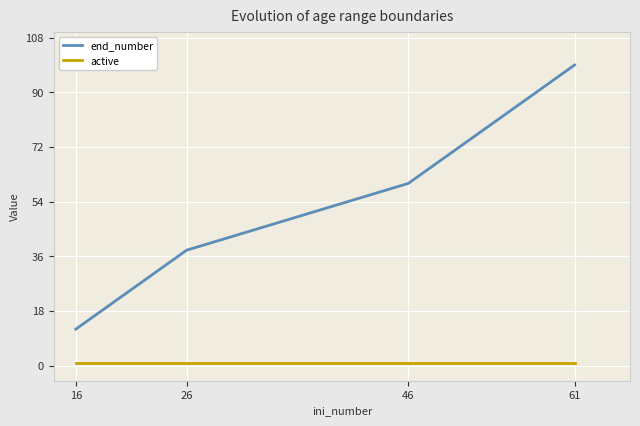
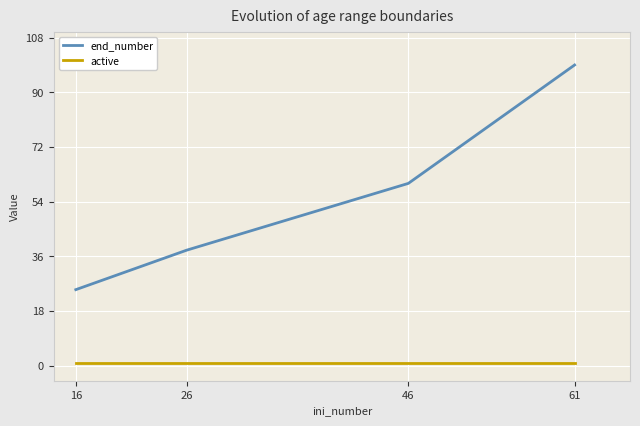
  {
    "end_number": {
-     "16": 12,
+     "16": 25,
      "26": 38,
      "46": 60,
      "61": 99
    },
    "active": {
      "16": 1,
      "26": 1,
      "46": 1,
      "61": 1
    }
  }
